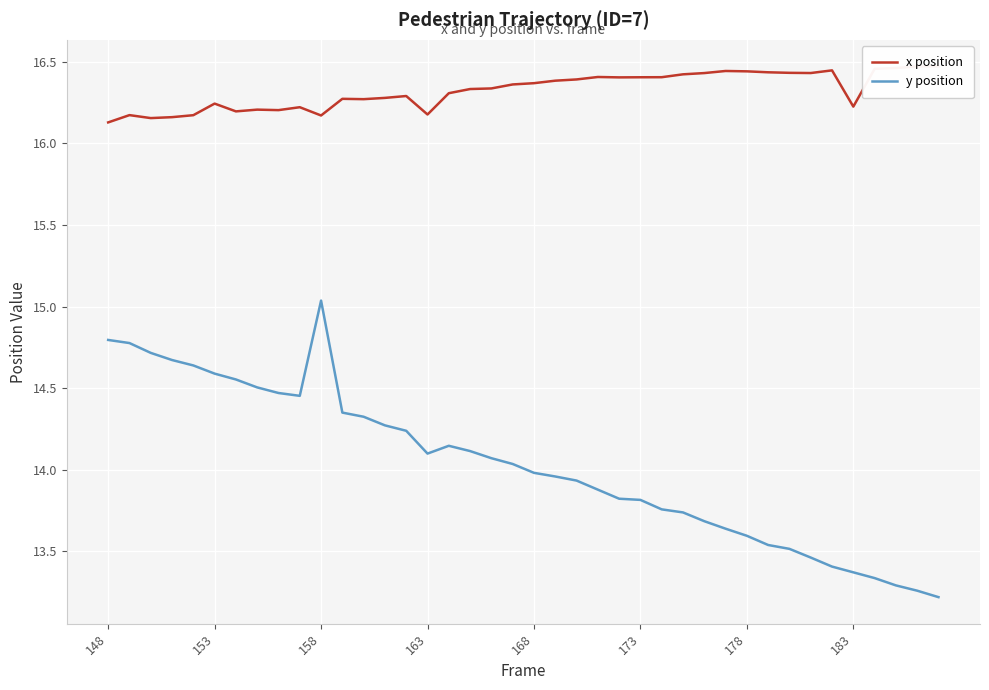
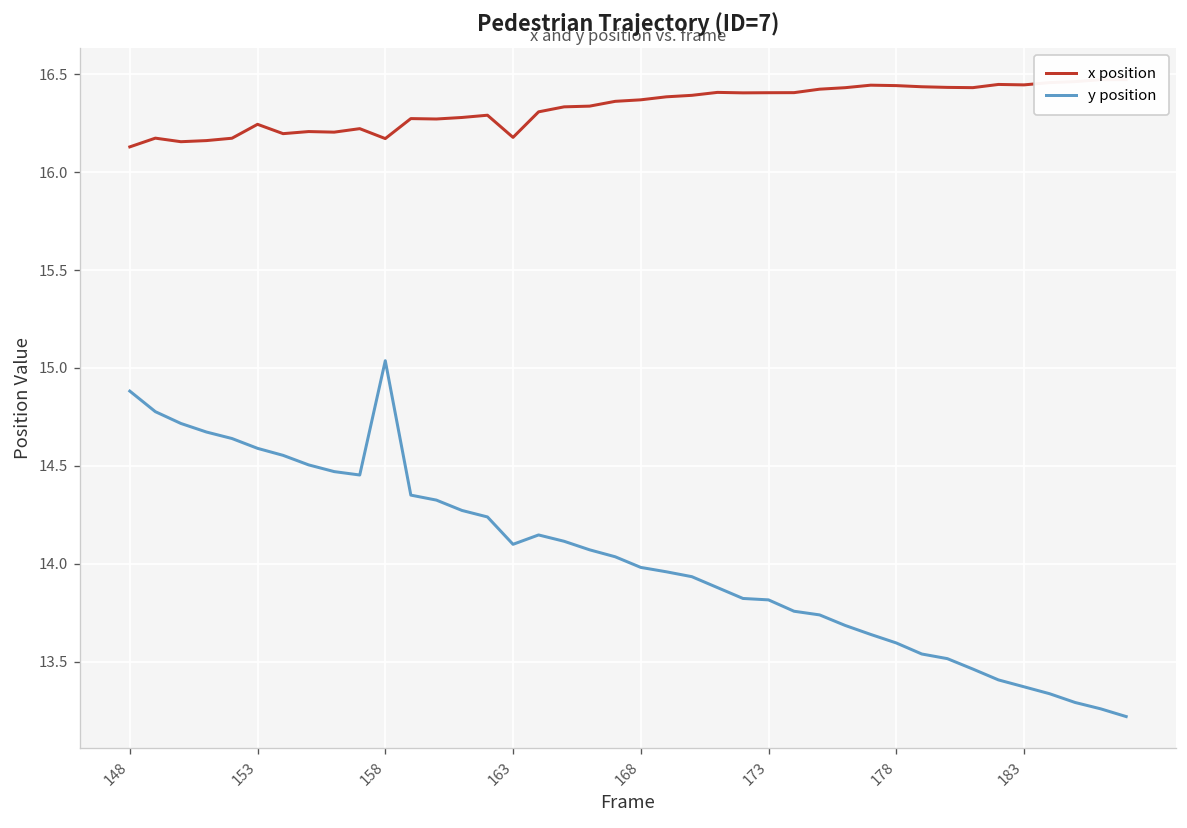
  {
    "x position": {
      "148": 16.13,
      "153": 16.24,
      "158": 16.17,
      "163": 16.18,
      "168": 16.37,
      "173": 16.41,
      "178": 16.44,
-     "183": 16.23
+     "183": 16.45
    },
    "y position": {
-     "148": 14.80,
+     "148": 14.88,
      "153": 14.59,
      "158": 15.04,
      "163": 14.10,
      "168": 13.98,
      "173": 13.82,
      "178": 13.60,
      "183": 13.37
    }
  }
